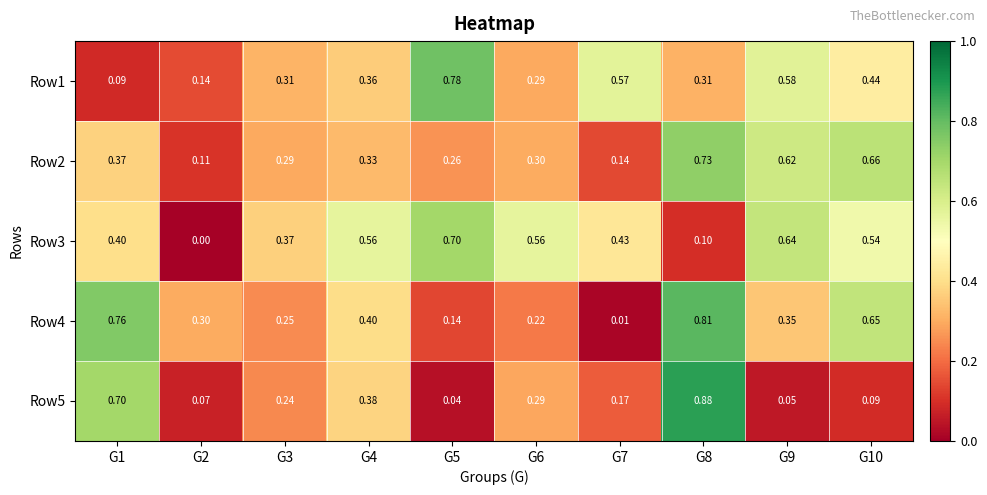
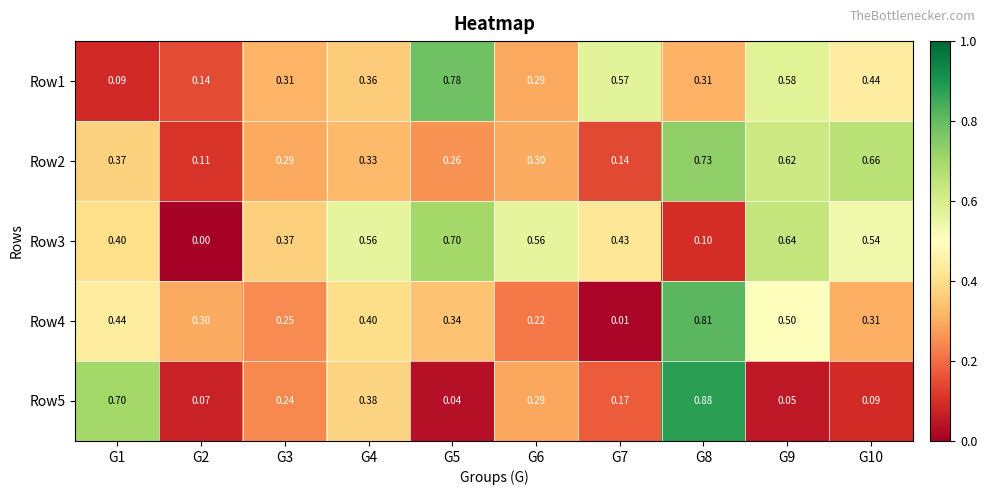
  {
    "Row1": {
      "G1": 0.09,
      "G2": 0.14,
      "G3": 0.31,
      "G4": 0.36,
      "G5": 0.78,
      "G6": 0.29,
      "G7": 0.57,
      "G8": 0.31,
      "G9": 0.58,
      "G10": 0.44
    },
    "Row2": {
      "G1": 0.37,
      "G2": 0.11,
      "G3": 0.29,
      "G4": 0.33,
      "G5": 0.26,
      "G6": 0.30,
      "G7": 0.14,
      "G8": 0.73,
      "G9": 0.62,
      "G10": 0.66
    },
    "Row3": {
      "G1": 0.40,
      "G2": 0.00,
      "G3": 0.37,
      "G4": 0.56,
      "G5": 0.70,
      "G6": 0.56,
      "G7": 0.43,
      "G8": 0.10,
      "G9": 0.64,
      "G10": 0.54
    },
    "Row4": {
-     "G1": 0.76,
+     "G1": 0.44,
      "G2": 0.30,
      "G3": 0.25,
      "G4": 0.40,
-     "G5": 0.14,
+     "G5": 0.34,
      "G6": 0.22,
      "G7": 0.01,
      "G8": 0.81,
-     "G9": 0.35,
-     "G10": 0.65
+     "G9": 0.50,
+     "G10": 0.31
    },
    "Row5": {
      "G1": 0.70,
      "G2": 0.07,
      "G3": 0.24,
      "G4": 0.38,
      "G5": 0.04,
      "G6": 0.29,
      "G7": 0.17,
      "G8": 0.88,
      "G9": 0.05,
      "G10": 0.09
    }
  }
